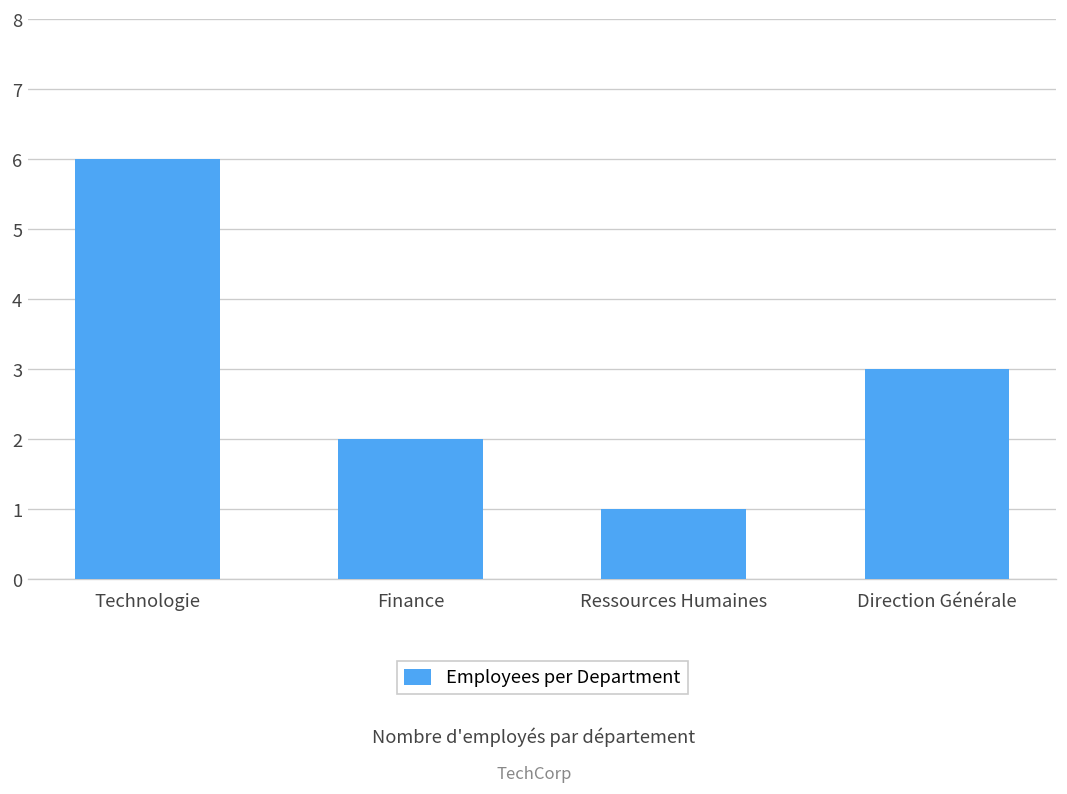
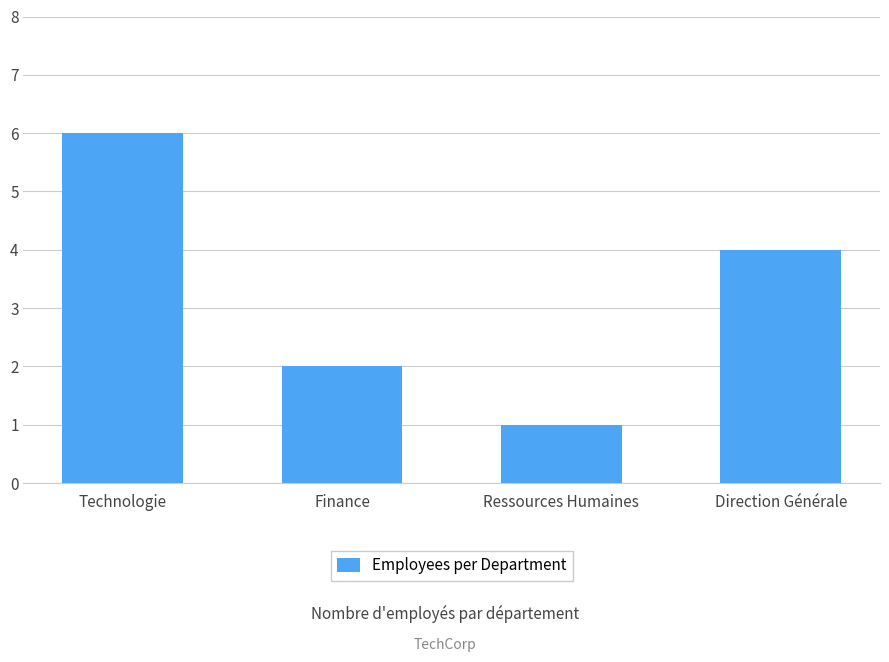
  {
    "Technologie": 6,
    "Finance": 2,
    "Ressources Humaines": 1,
-   "Direction Générale": 3
+   "Direction Générale": 4
  }
